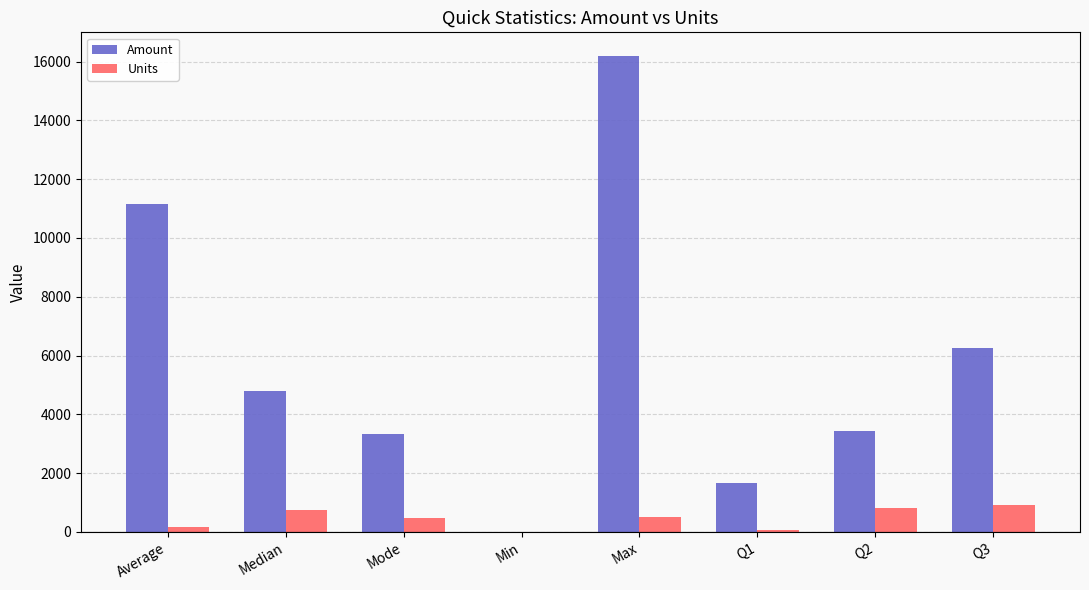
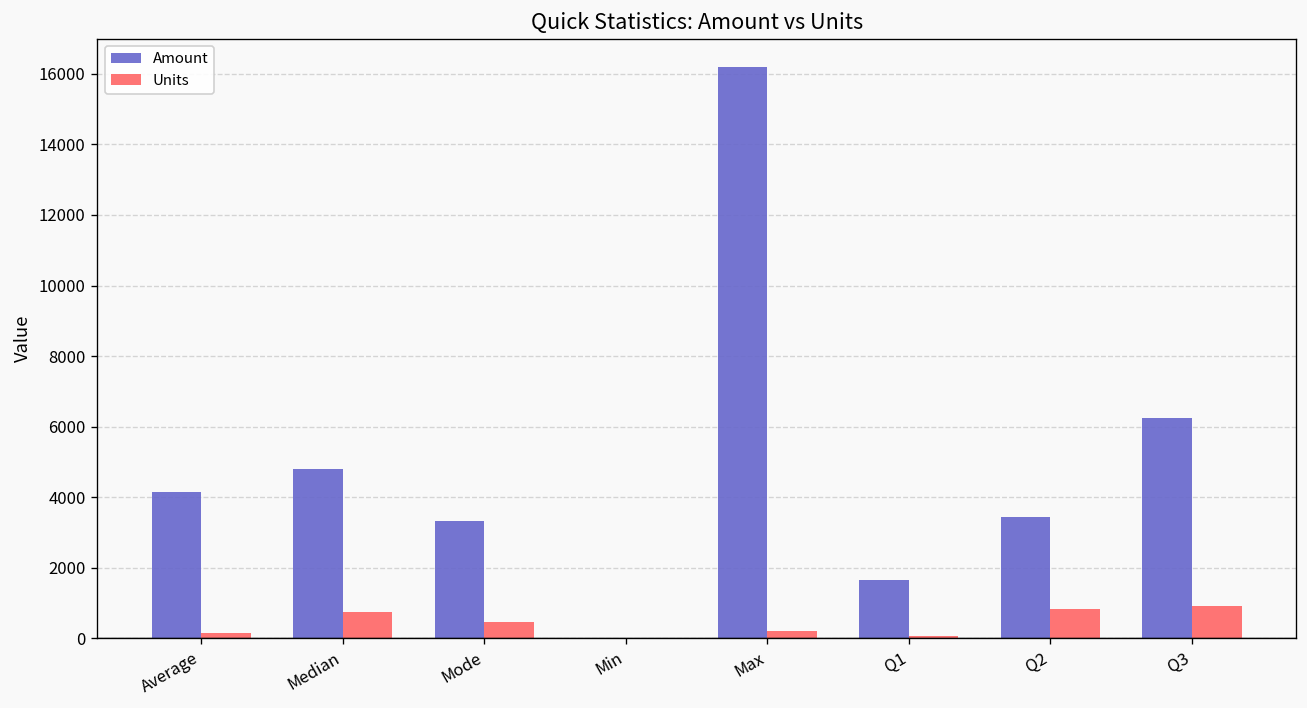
  {
    "Amount": {
-     "Average": 11100,
+     "Average": 4100,
      "Median": 4800,
      "Mode": 3300,
      "Min": 0,
      "Max": 16200,
      "Q1": 1700,
      "Q2": 3400,
      "Q3": 6200
    },
    "Units": {
      "Average": 200,
      "Median": 800,
      "Mode": 500,
      "Min": 0,
-     "Max": 500,
+     "Max": 200,
      "Q2": 800,
      "Q3": 900
    }
  }
